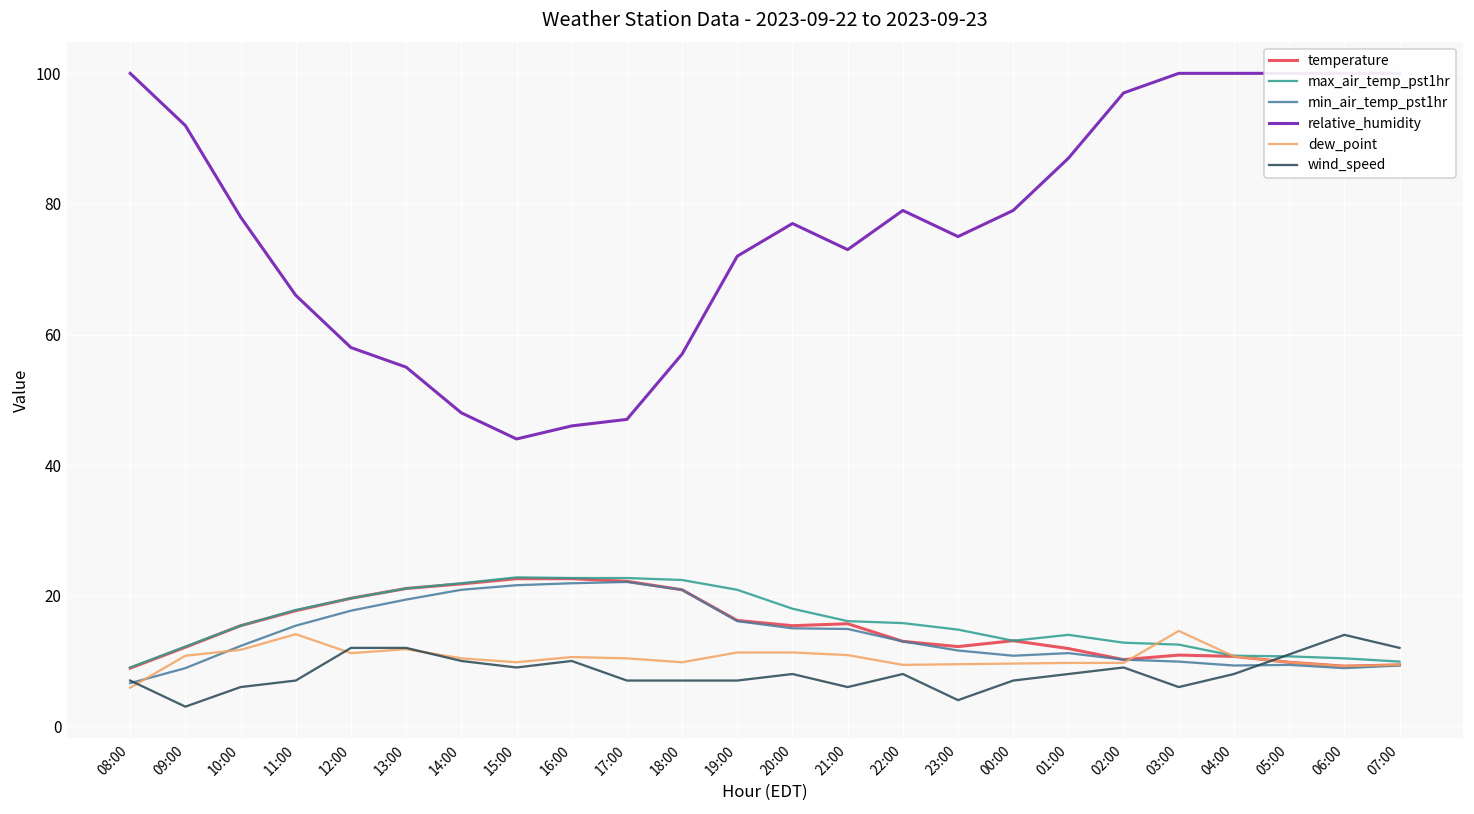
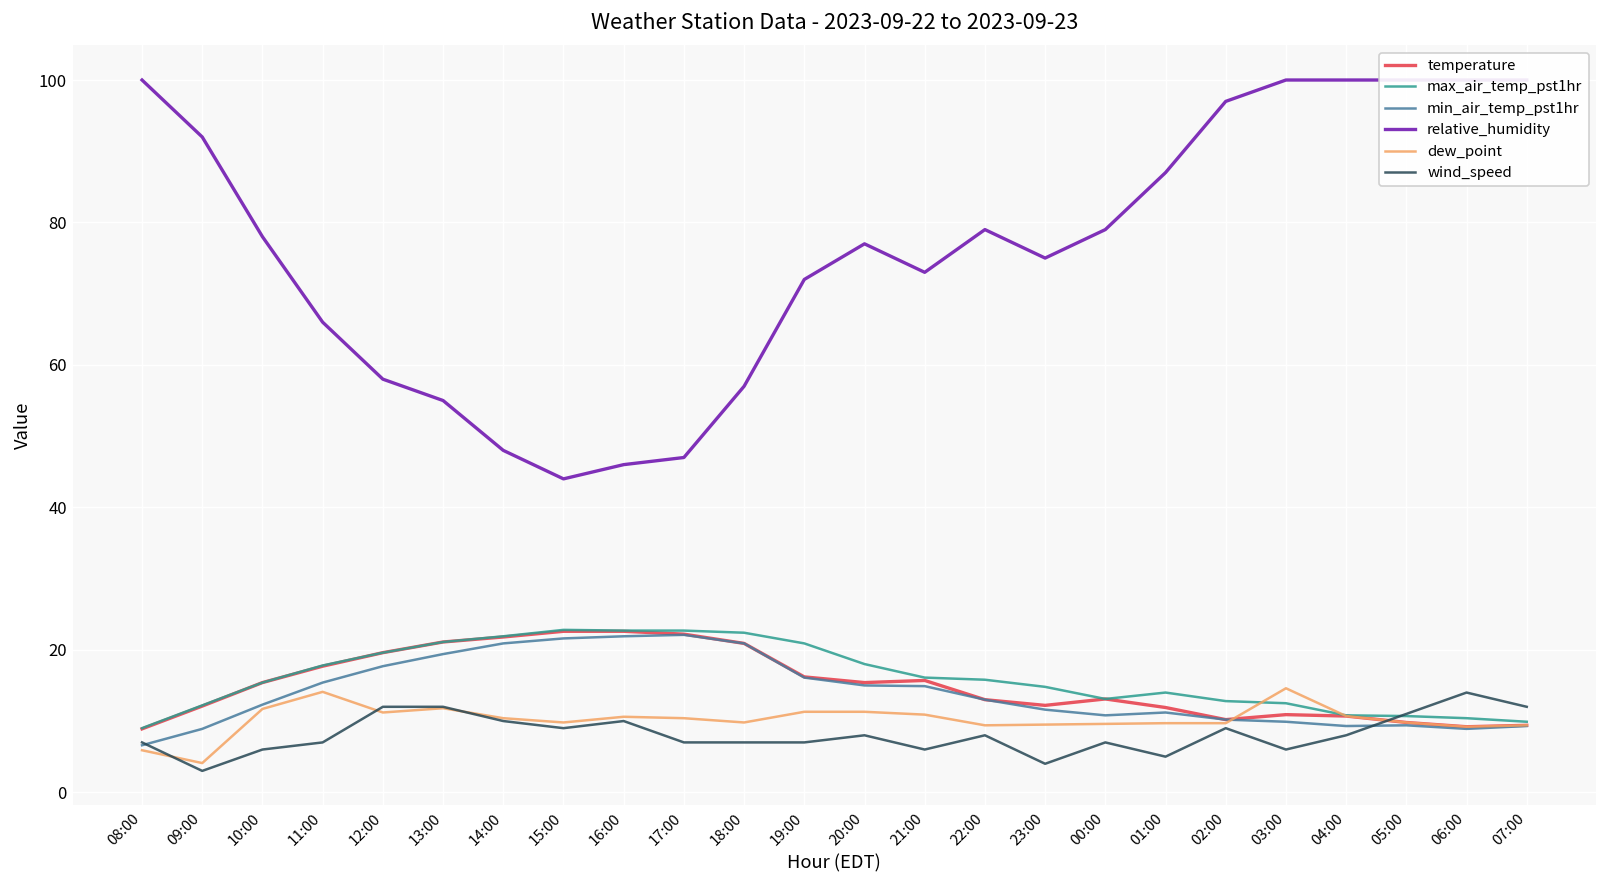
  {
    "temperature": {
      "23:00": 12,
      "01:00": 12,
      "03:00": 11
    },
    "relative_humidity": {
      "08:00": 100,
      "09:00": 92,
      "10:00": 78,
      "11:00": 66,
      "12:00": 58,
      "13:00": 55,
      "14:00": 48,
      "15:00": 44,
      "16:00": 46,
      "17:00": 47,
      "18:00": 57,
      "19:00": 72,
      "20:00": 77,
      "21:00": 73,
      "22:00": 79,
      "23:00": 75,
      "00:00": 79,
      "01:00": 87,
      "02:00": 97,
      "03:00": 100,
      "04:00": 100
    },
    "dew_point": {
      "08:00": 6,
-     "09:00": 11,
+     "09:00": 4,
      "10:00": 12,
      "11:00": 14,
      "12:00": 11,
      "15:00": 10,
      "16:00": 11,
      "17:00": 10,
      "18:00": 10,
      "19:00": 11,
      "20:00": 11,
      "21:00": 11,
      "22:00": 9,
      "23:00": 10,
      "00:00": 10,
      "01:00": 10,
      "02:00": 10,
      "03:00": 15
    },
    "wind_speed": {
      "09:00": 3,
      "10:00": 6,
      "11:00": 7,
      "12:00": 12,
      "15:00": 9,
      "16:00": 10,
      "17:00": 7,
      "18:00": 7,
      "19:00": 7,
      "20:00": 8,
      "21:00": 6,
      "22:00": 8,
      "23:00": 4,
      "00:00": 7,
-     "01:00": 8,
+     "01:00": 5,
      "02:00": 9,
      "03:00": 6,
      "04:00": 8,
      "06:00": 14,
      "07:00": 12
    }
  }
